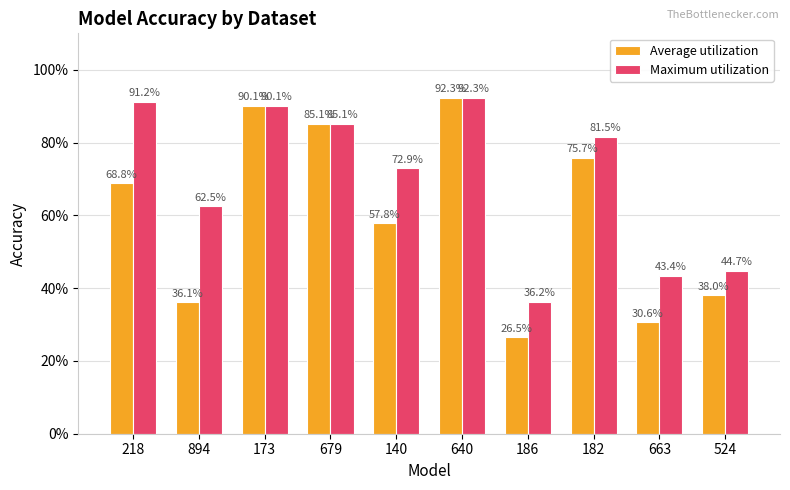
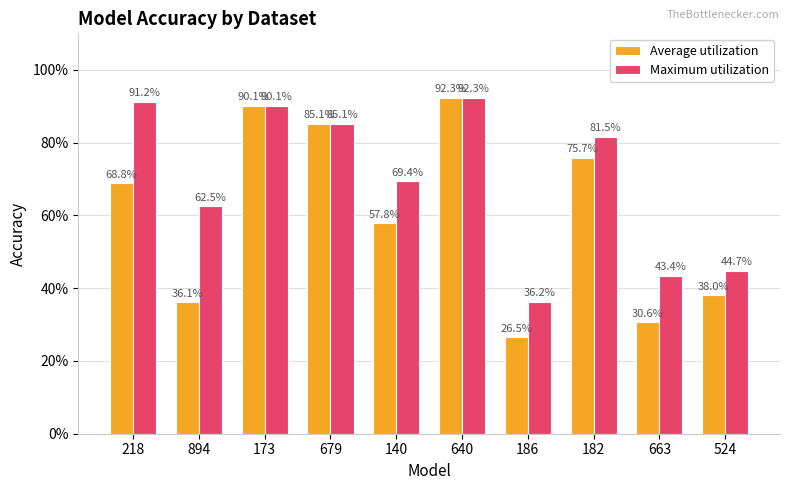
  {
    "Average utilization": {
      "218": "68.8%",
      "894": "36.1%",
      "140": "57.8%",
      "186": "26.5%",
      "182": "75.7%",
      "663": "30.6%",
      "524": "38.0%"
    },
    "Maximum utilization": {
      "218": "91.2%",
      "894": "62.5%",
-     "140": "72.9%",
+     "140": "69.4%",
      "186": "36.2%",
      "182": "81.5%",
      "663": "43.4%",
      "524": "44.7%"
    }
  }
